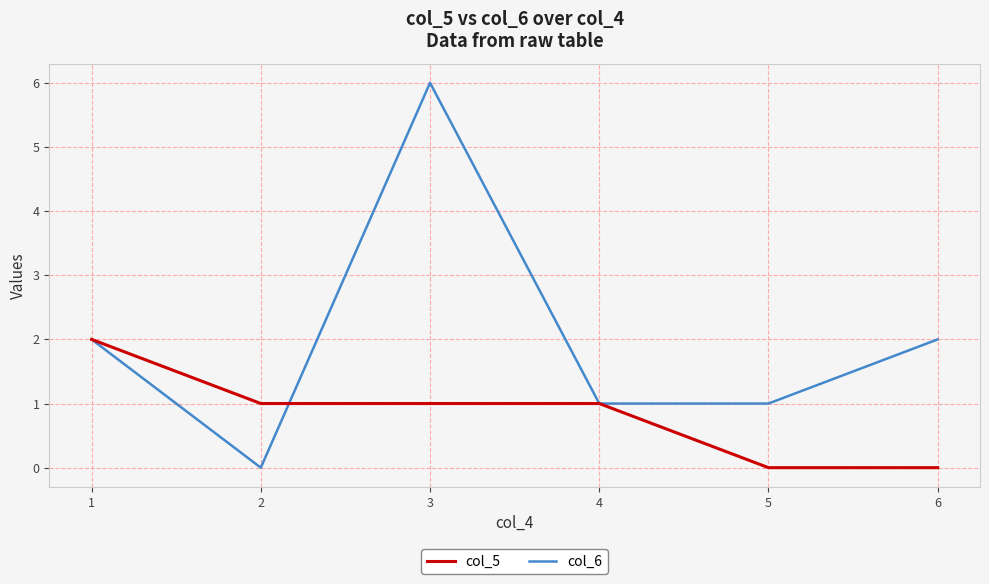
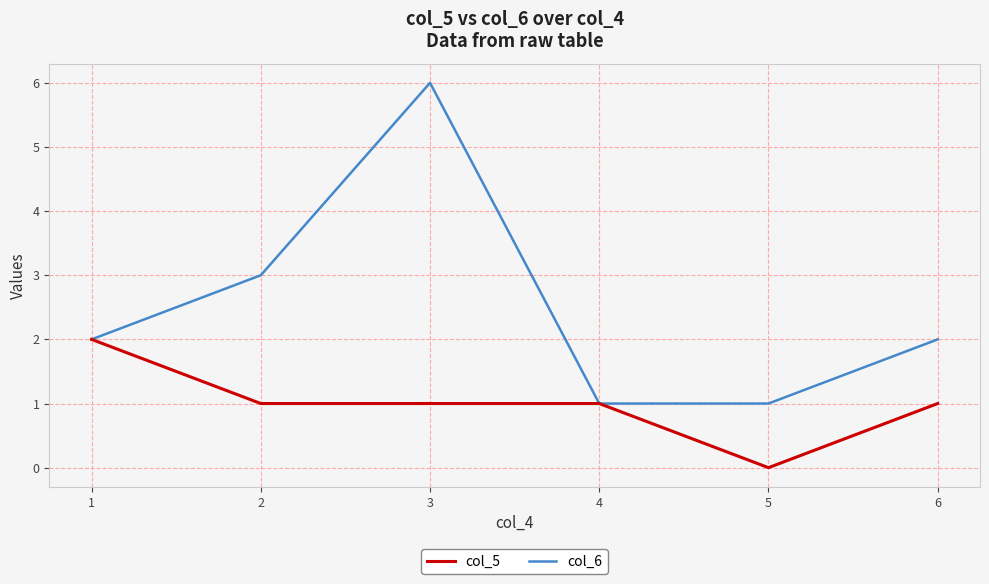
  {
    "col_5": {
      "2": 1,
      "3": 1,
      "5": 0,
-     "6": 0
+     "6": 1
    },
    "col_6": {
-     "2": 0,
+     "2": 3,
      "3": 6,
      "5": 1,
      "6": 2
    }
  }
